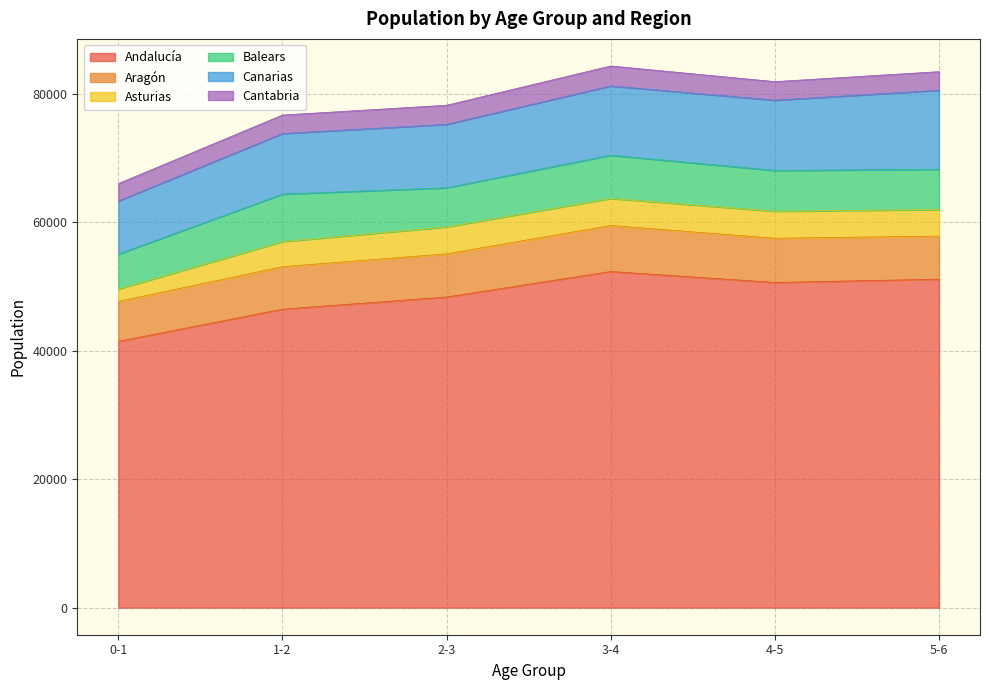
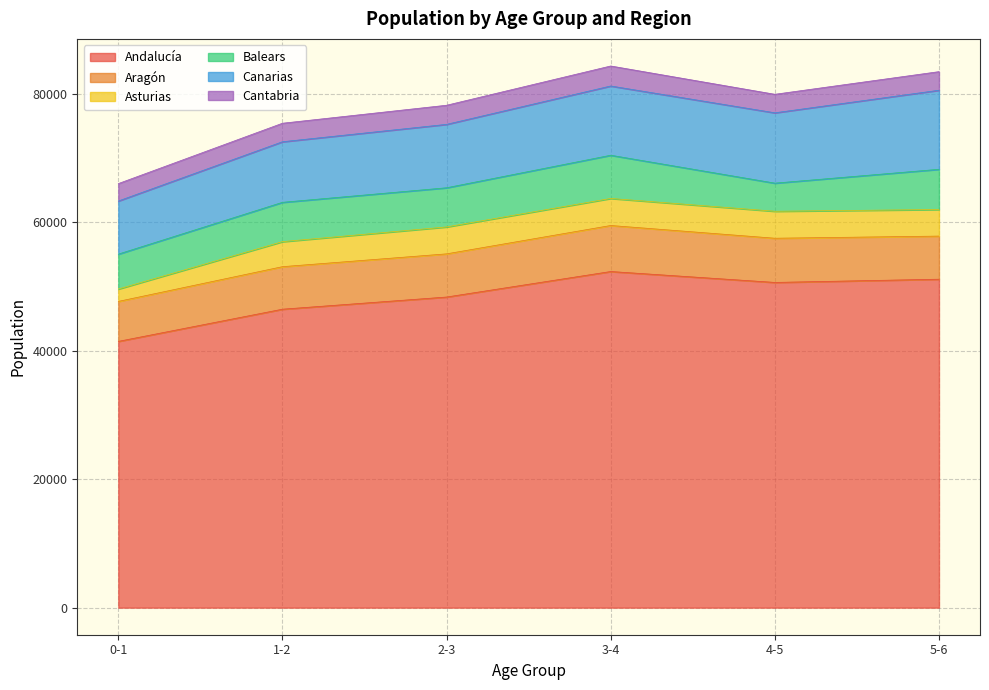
  {
    "Asturias": {
      "0-1": 2000,
      "1-2": 4000,
      "2-3": 4000,
      "3-4": 4000,
      "4-5": 4000,
      "5-6": 4000
    },
    "Balears": {
      "0-1": 5000,
-     "1-2": 7000,
+     "1-2": 6000,
      "2-3": 6000,
      "3-4": 7000,
-     "4-5": 6000,
+     "4-5": 4000,
      "5-6": 6000
    },
    "Canarias": {
      "0-1": 8000,
      "1-2": 9000,
      "2-3": 10000,
      "3-4": 11000,
      "4-5": 11000,
      "5-6": 12000
    },
    "Cantabria": {
      "0-1": 3000,
      "1-2": 3000,
      "2-3": 3000,
      "3-4": 3000,
      "4-5": 3000,
      "5-6": 3000
    }
  }
